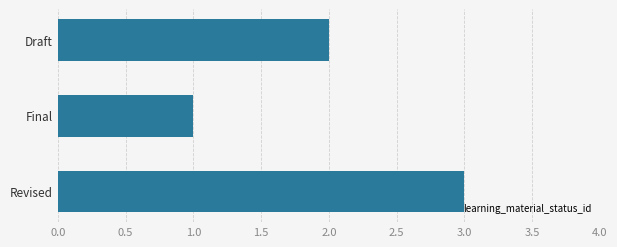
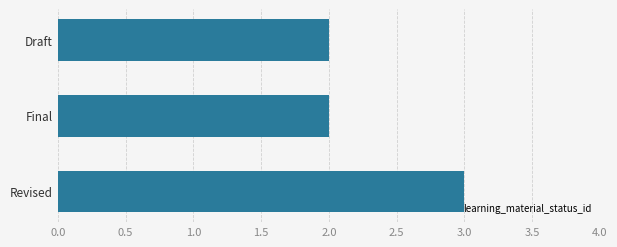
  {
    "Draft": 2,
-   "Final": 1,
+   "Final": 2,
    "Revised": 3
  }
